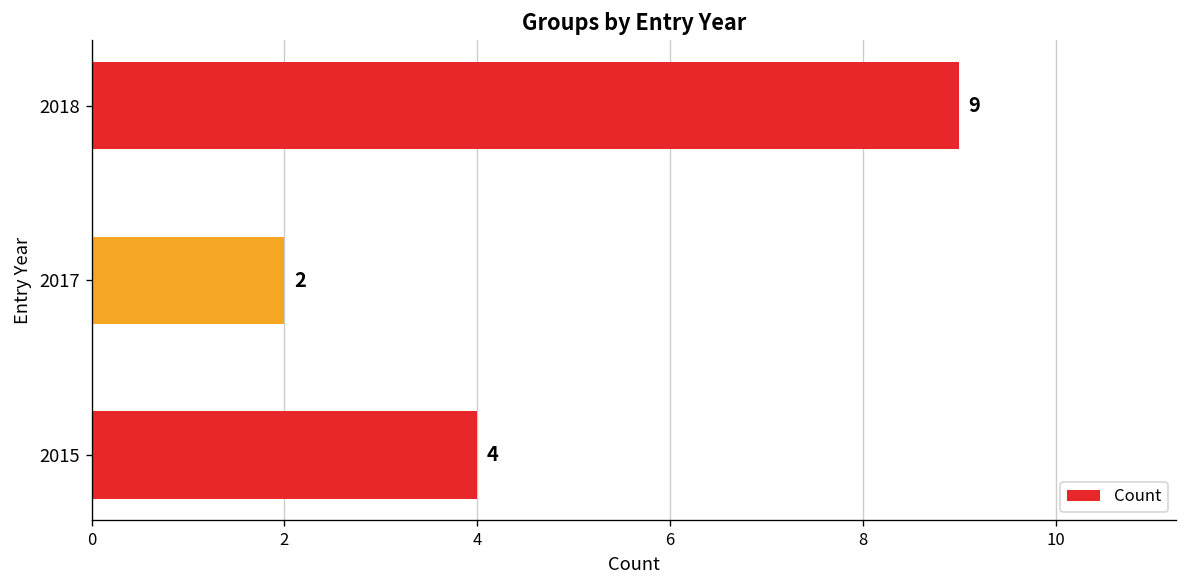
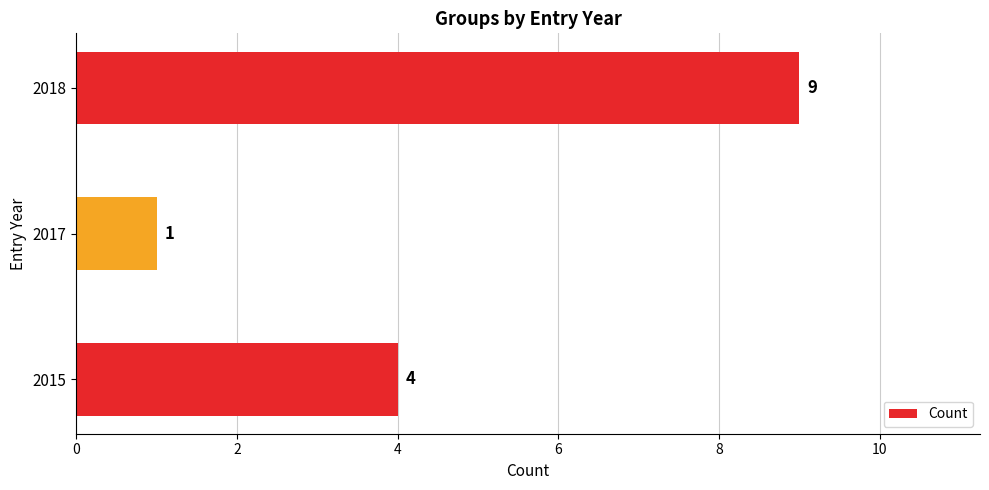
  {
    "2018": 9,
-   "2017": 2,
+   "2017": 1,
    "2015": 4
  }
